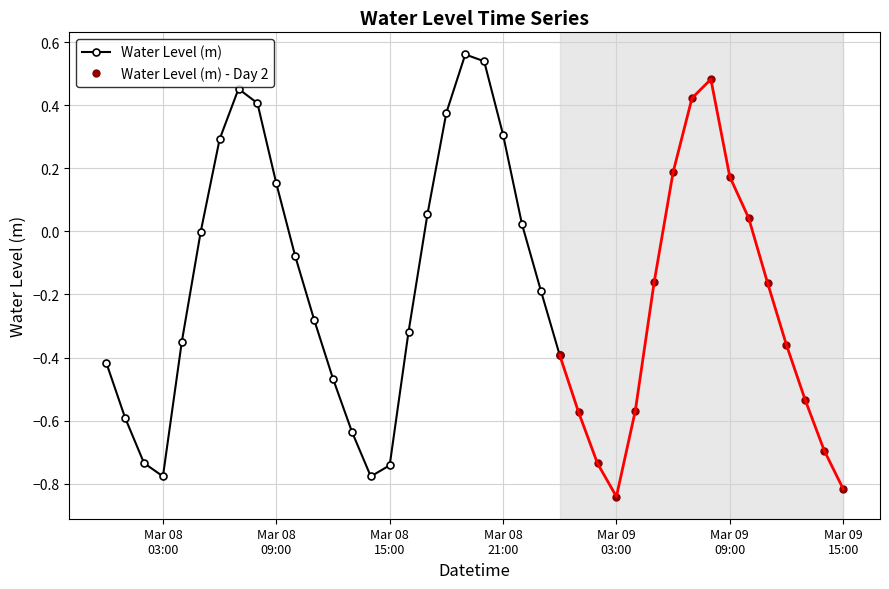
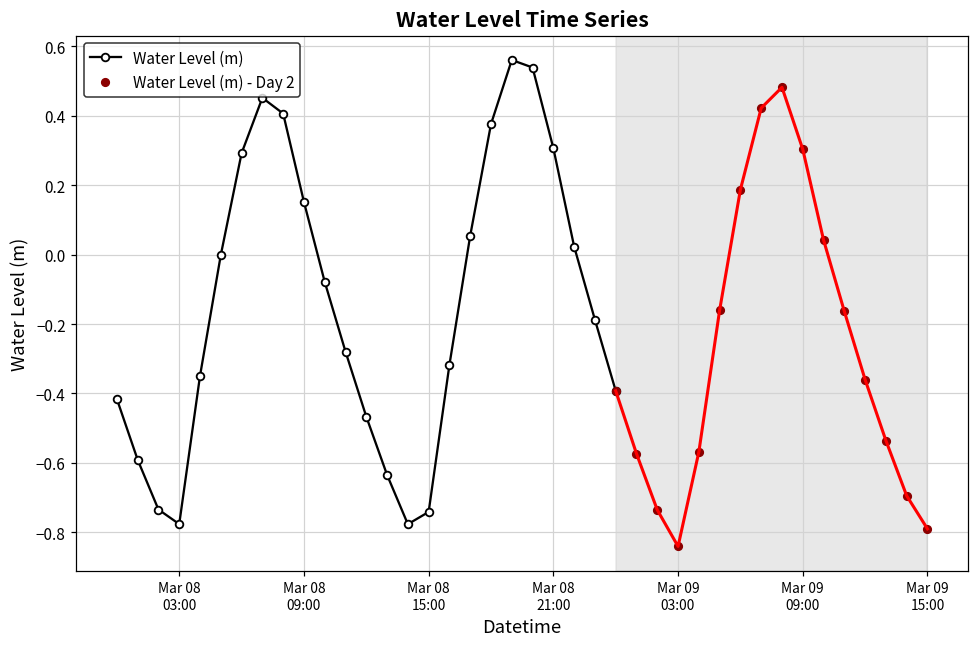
  {
    "Water Level (m)": {
      "Mar 08 03:00": -0.78,
      "Mar 08 09:00": 0.15,
      "Mar 08 15:00": -0.74,
      "Mar 08 21:00": 0.31
    },
    "Water Level (m) - Day 2": {
      "Mar 09 03:00": -0.84,
-     "Mar 09 09:00": 0.17,
-     "Mar 09 15:00": -0.82
+     "Mar 09 09:00": 0.30,
+     "Mar 09 15:00": -0.79
    }
  }
